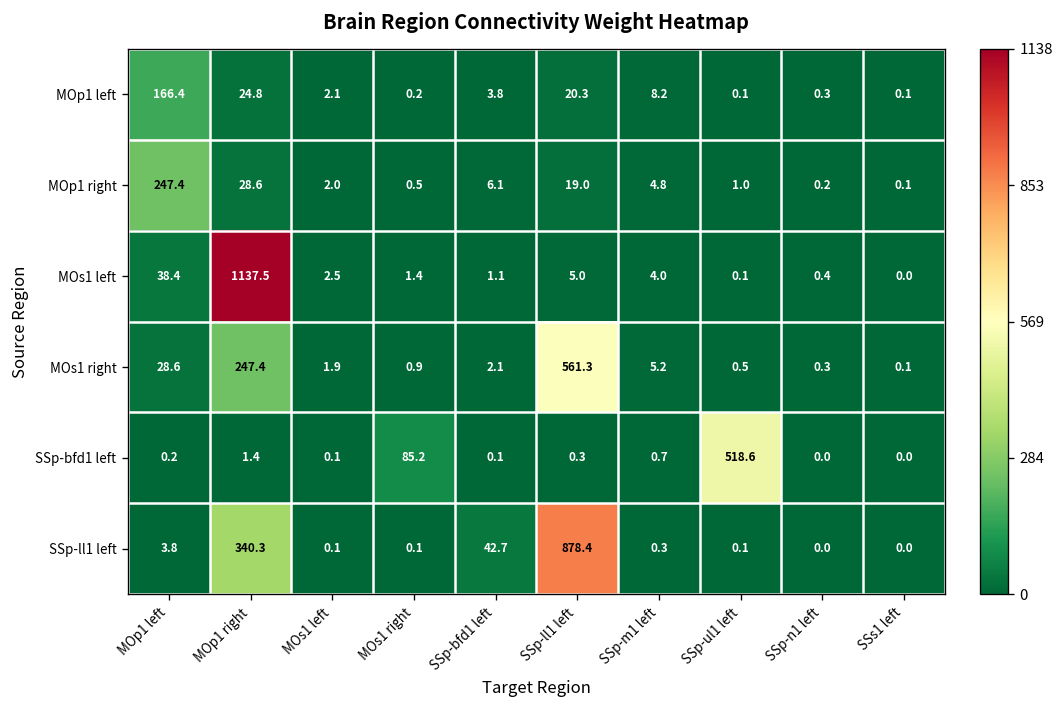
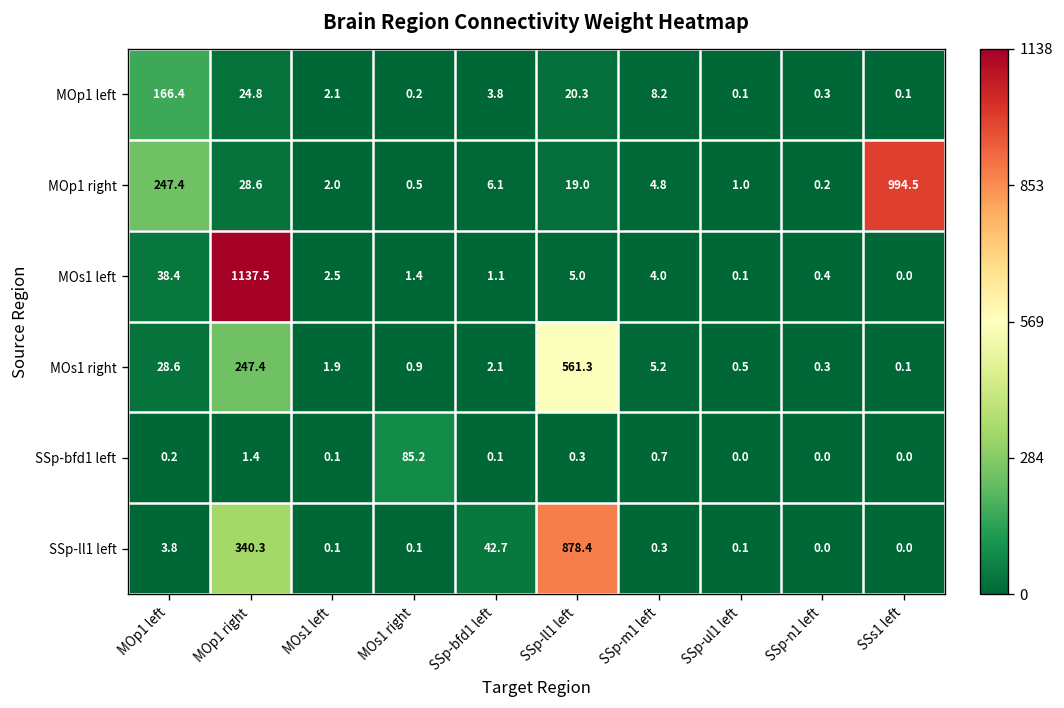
  {
    "MOp1 left": {
      "MOp1 left": 166.4,
      "MOp1 right": 24.8,
      "MOs1 left": 2.1,
      "MOs1 right": 0.2,
      "SSp-bfd1 left": 3.8,
      "SSp-ll1 left": 20.3,
      "SSp-m1 left": 8.2,
      "SSp-ul1 left": 0.1,
      "SSp-n1 left": 0.3,
      "SSs1 left": 0.1
    },
    "MOp1 right": {
      "MOp1 left": 247.4,
      "MOp1 right": 28.6,
      "MOs1 left": 2.0,
      "MOs1 right": 0.5,
      "SSp-bfd1 left": 6.1,
      "SSp-ll1 left": 19.0,
      "SSp-m1 left": 4.8,
      "SSp-ul1 left": 1.0,
      "SSp-n1 left": 0.2,
-     "SSs1 left": 0.1
+     "SSs1 left": 994.5
    },
    "MOs1 left": {
      "MOp1 left": 38.4,
      "MOp1 right": 1137.5,
      "MOs1 left": 2.5,
      "MOs1 right": 1.4,
      "SSp-bfd1 left": 1.1,
      "SSp-ll1 left": 5.0,
      "SSp-m1 left": 4.0,
      "SSp-ul1 left": 0.1,
      "SSp-n1 left": 0.4,
      "SSs1 left": 0.0
    },
    "MOs1 right": {
      "MOp1 left": 28.6,
      "MOp1 right": 247.4,
      "MOs1 left": 1.9,
      "MOs1 right": 0.9,
      "SSp-bfd1 left": 2.1,
      "SSp-ll1 left": 561.3,
      "SSp-m1 left": 5.2,
      "SSp-ul1 left": 0.5,
      "SSp-n1 left": 0.3,
      "SSs1 left": 0.1
    },
    "SSp-bfd1 left": {
      "MOp1 left": 0.2,
      "MOp1 right": 1.4,
      "MOs1 left": 0.1,
      "MOs1 right": 85.2,
      "SSp-bfd1 left": 0.1,
      "SSp-ll1 left": 0.3,
      "SSp-m1 left": 0.7,
-     "SSp-ul1 left": 518.6,
+     "SSp-ul1 left": 0.0,
      "SSp-n1 left": 0.0,
      "SSs1 left": 0.0
    },
    "SSp-ll1 left": {
      "MOp1 left": 3.8,
      "MOp1 right": 340.3,
      "MOs1 left": 0.1,
      "MOs1 right": 0.1,
      "SSp-bfd1 left": 42.7,
      "SSp-ll1 left": 878.4,
      "SSp-m1 left": 0.3,
      "SSp-ul1 left": 0.1,
      "SSp-n1 left": 0.0,
      "SSs1 left": 0.0
    }
  }
